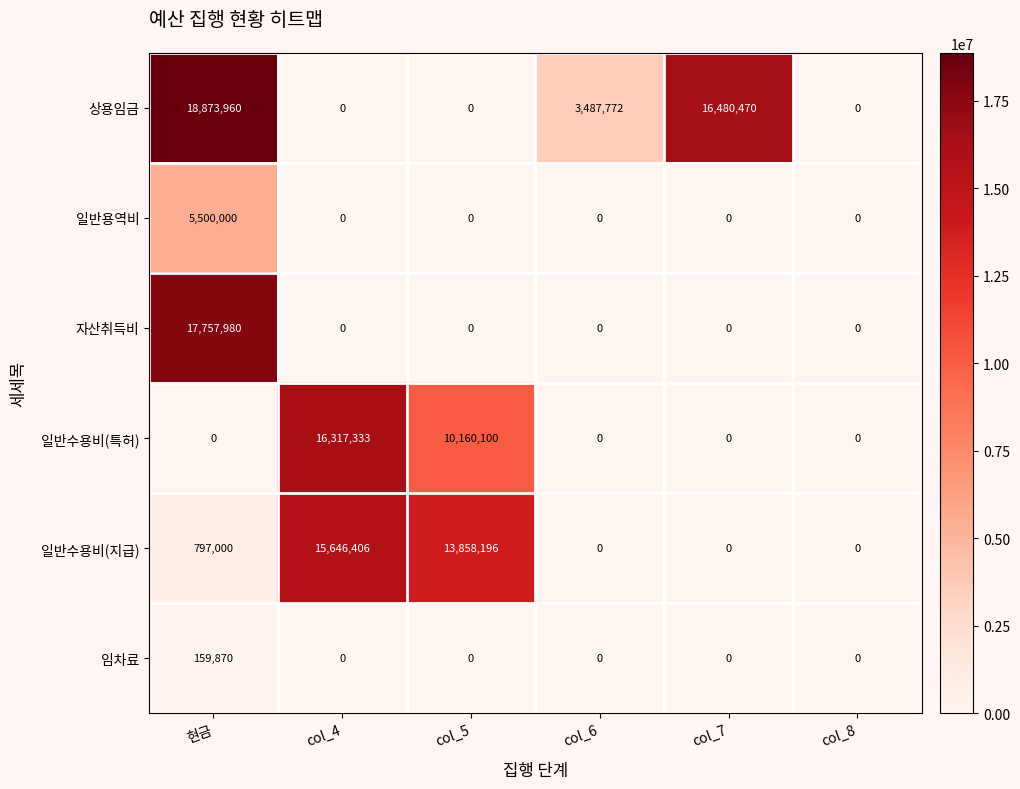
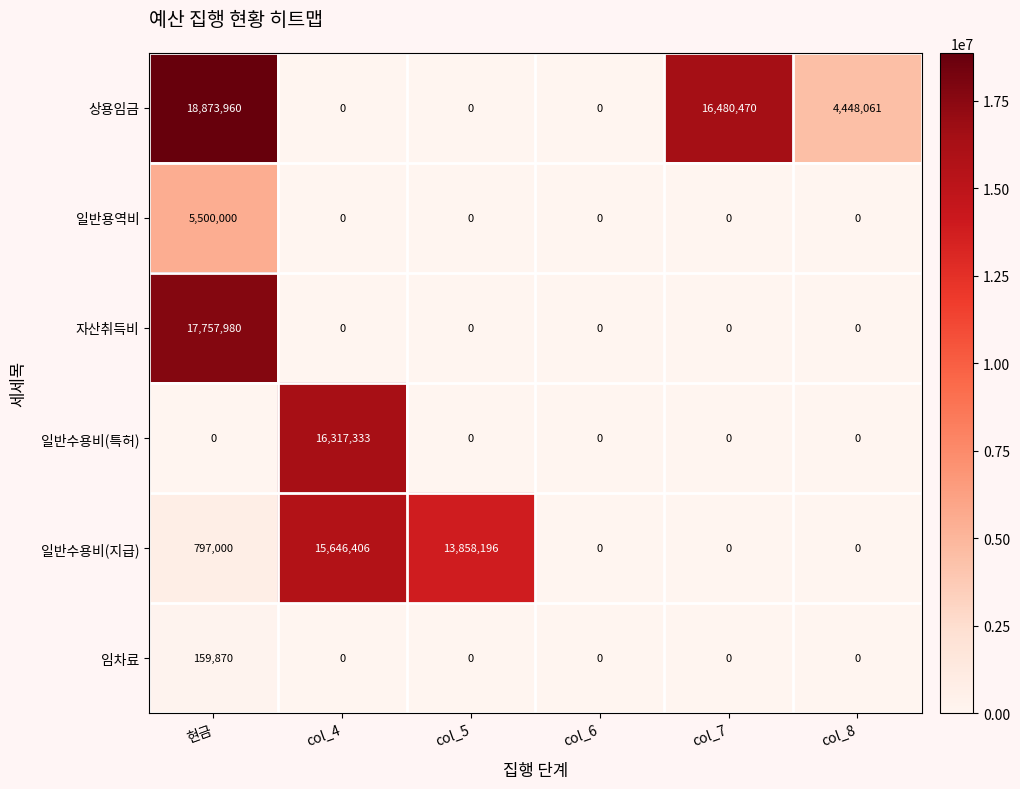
  {
    "상용임금": {
      "현금": "18,873,960",
      "col_4": "0",
      "col_5": "0",
-     "col_6": "3,487,772",
+     "col_6": "0",
      "col_7": "16,480,470",
-     "col_8": "0"
+     "col_8": "4,448,061"
    },
    "일반용역비": {
      "현금": "5,500,000",
      "col_4": "0",
      "col_5": "0",
      "col_6": "0",
      "col_7": "0",
      "col_8": "0"
    },
    "자산취득비": {
      "현금": "17,757,980",
      "col_4": "0",
      "col_5": "0",
      "col_6": "0",
      "col_7": "0",
      "col_8": "0"
    },
    "일반수용비(특허)": {
      "현금": "0",
      "col_4": "16,317,333",
-     "col_5": "10,160,100",
+     "col_5": "0",
      "col_6": "0",
      "col_7": "0",
      "col_8": "0"
    },
    "일반수용비(지급)": {
      "현금": "797,000",
      "col_4": "15,646,406",
      "col_5": "13,858,196",
      "col_6": "0",
      "col_7": "0",
      "col_8": "0"
    },
    "임차료": {
      "현금": "159,870",
      "col_4": "0",
      "col_5": "0",
      "col_6": "0",
      "col_7": "0",
      "col_8": "0"
    }
  }
